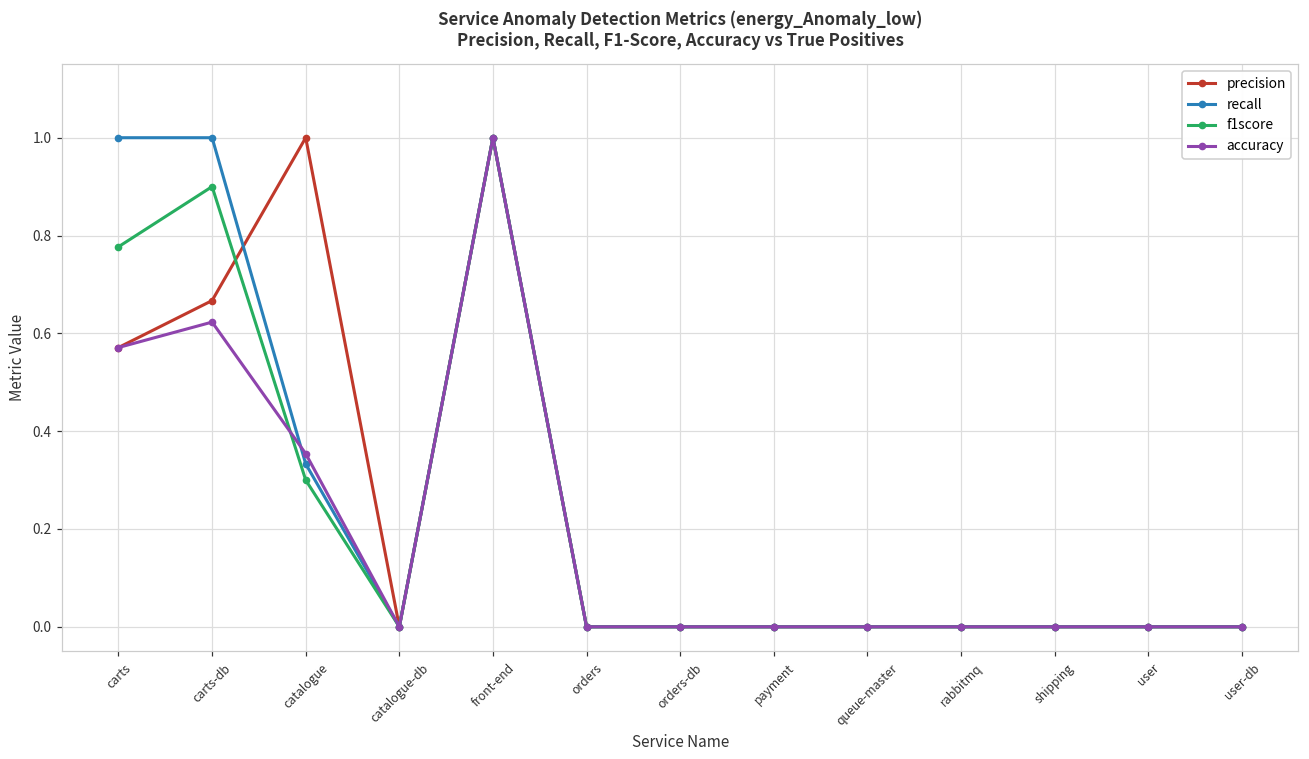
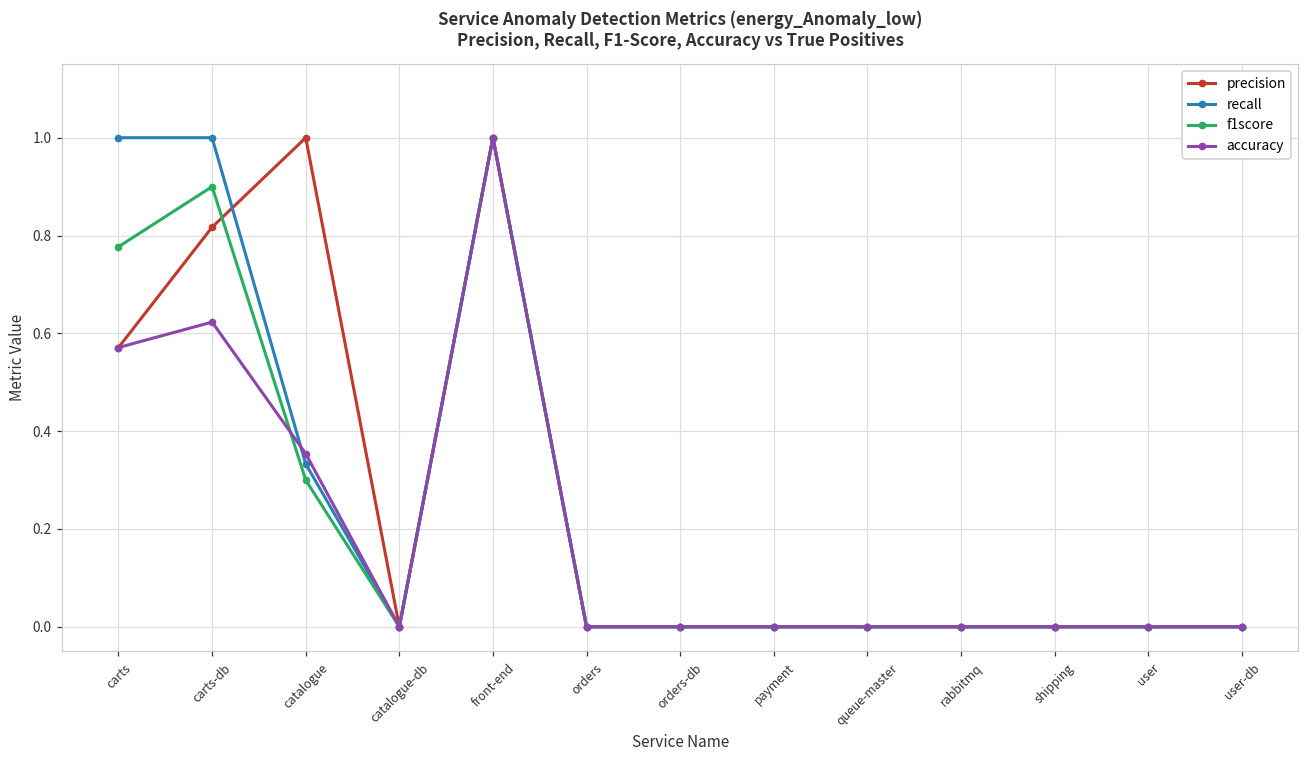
  {
    "precision": {
-     "carts-db": 0.67,
+     "carts-db": 0.82,
      "catalogue": 1.00
    },
    "recall": {
      "carts": 1.00,
      "carts-db": 1.00,
      "catalogue": 0.33
    },
    "f1score": {
      "carts": 0.78,
      "carts-db": 0.90,
      "catalogue": 0.30
    },
    "accuracy": {
      "carts-db": 0.62,
      "catalogue": 0.35
    }
  }
